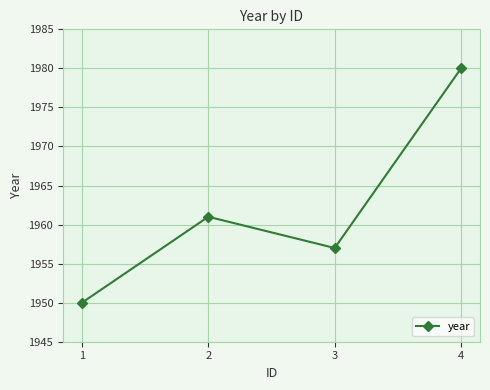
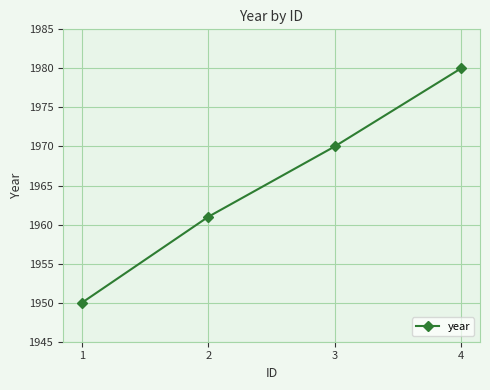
  {
    "1": 1950,
    "2": 1961,
-   "3": 1957,
+   "3": 1970,
    "4": 1980
  }
